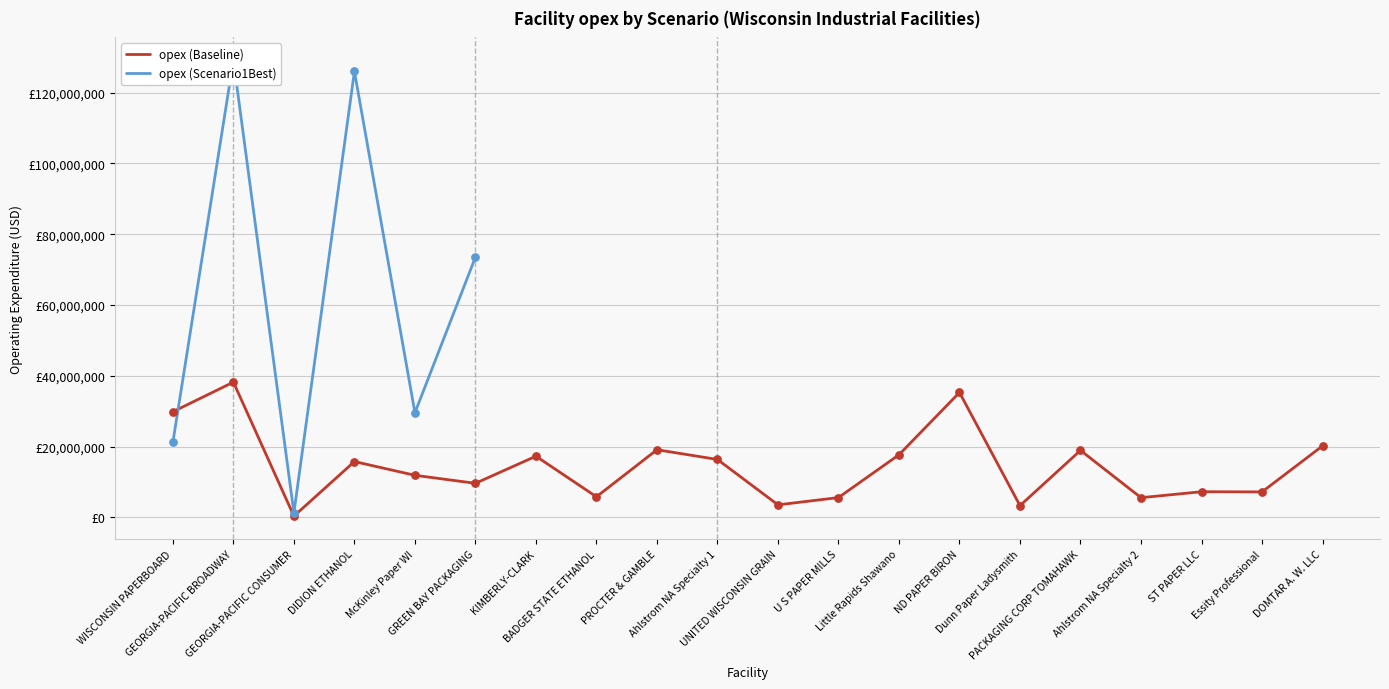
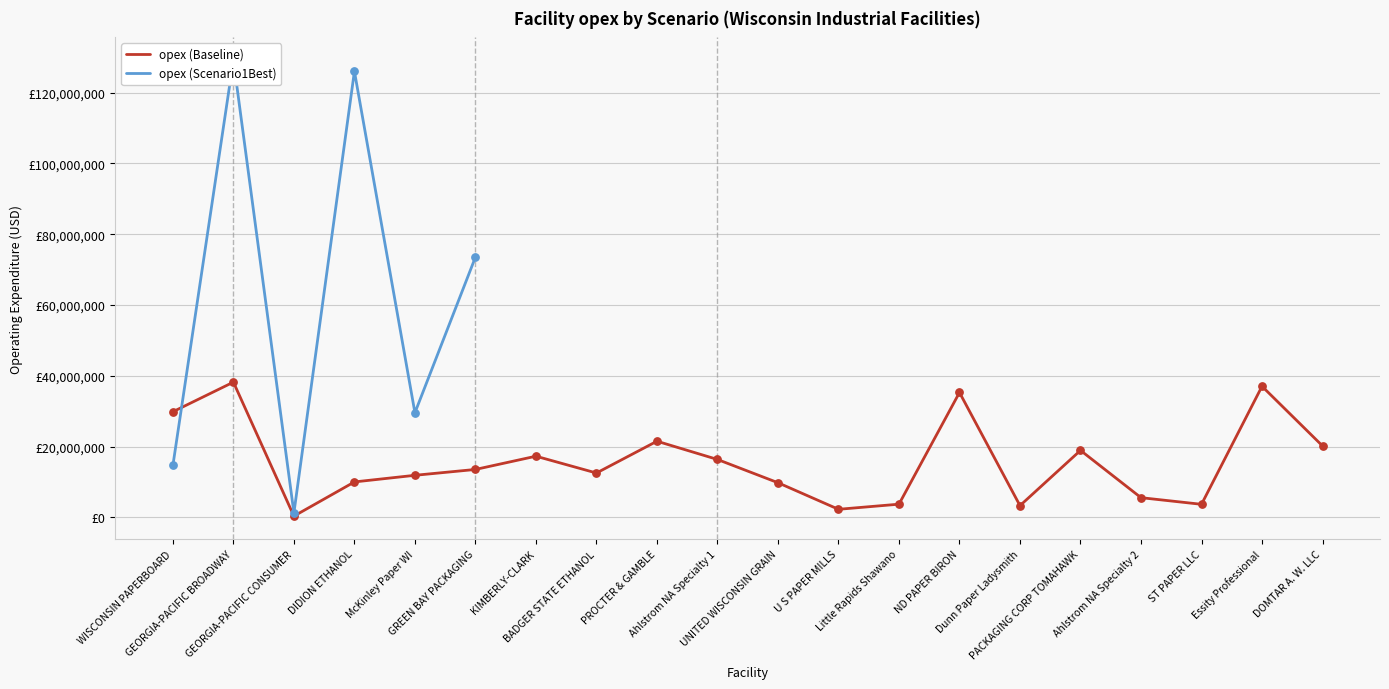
  {
    "opex (Baseline)": {
      "WISCONSIN PAPERBOARD": "£30,000,000",
      "GEORGIA-PACIFIC BROADWAY": "£38,000,000",
      "GEORGIA-PACIFIC CONSUMER": "£0",
-     "DIDION ETHANOL": "£16,000,000",
+     "DIDION ETHANOL": "£10,000,000",
      "McKinley Paper WI": "£12,000,000",
-     "GREEN BAY PACKAGING": "£10,000,000",
+     "GREEN BAY PACKAGING": "£14,000,000",
      "KIMBERLY-CLARK": "£17,000,000",
-     "BADGER STATE ETHANOL": "£6,000,000",
-     "PROCTER & GAMBLE": "£19,000,000",
+     "BADGER STATE ETHANOL": "£13,000,000",
+     "PROCTER & GAMBLE": "£22,000,000",
      "Ahlstrom NA Specialty 1": "£16,000,000",
-     "UNITED WISCONSIN GRAIN": "£4,000,000",
-     "U S PAPER MILLS": "£6,000,000",
-     "Little Rapids Shawano": "£18,000,000",
+     "UNITED WISCONSIN GRAIN": "£10,000,000",
+     "U S PAPER MILLS": "£2,000,000",
+     "Little Rapids Shawano": "£4,000,000",
      "ND PAPER BIRON": "£35,000,000",
      "Dunn Paper Ladysmith": "£3,000,000",
      "PACKAGING CORP TOMAHAWK": "£19,000,000",
      "Ahlstrom NA Specialty 2": "£6,000,000",
-     "ST PAPER LLC": "£7,000,000",
-     "Essity Professional": "£7,000,000",
+     "ST PAPER LLC": "£4,000,000",
+     "Essity Professional": "£37,000,000",
      "DOMTAR A. W. LLC": "£20,000,000"
    },
    "opex (Scenario1Best)": {
-     "WISCONSIN PAPERBOARD": "£21,000,000",
+     "WISCONSIN PAPERBOARD": "£15,000,000",
      "GEORGIA-PACIFIC CONSUMER": "£1,000,000",
      "DIDION ETHANOL": "£126,000,000",
      "McKinley Paper WI": "£30,000,000",
      "GREEN BAY PACKAGING": "£73,000,000"
    }
  }
